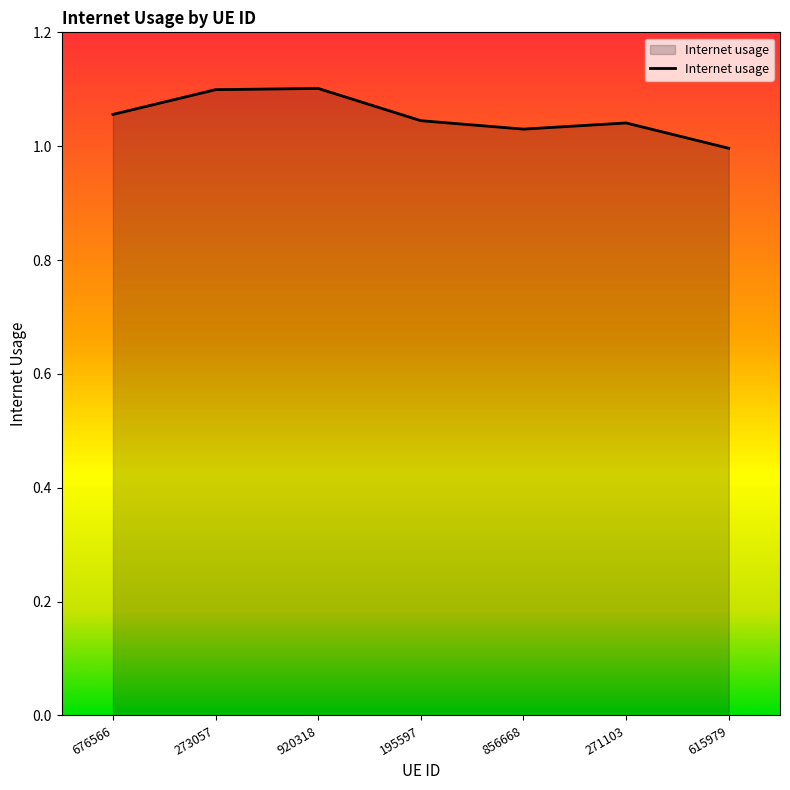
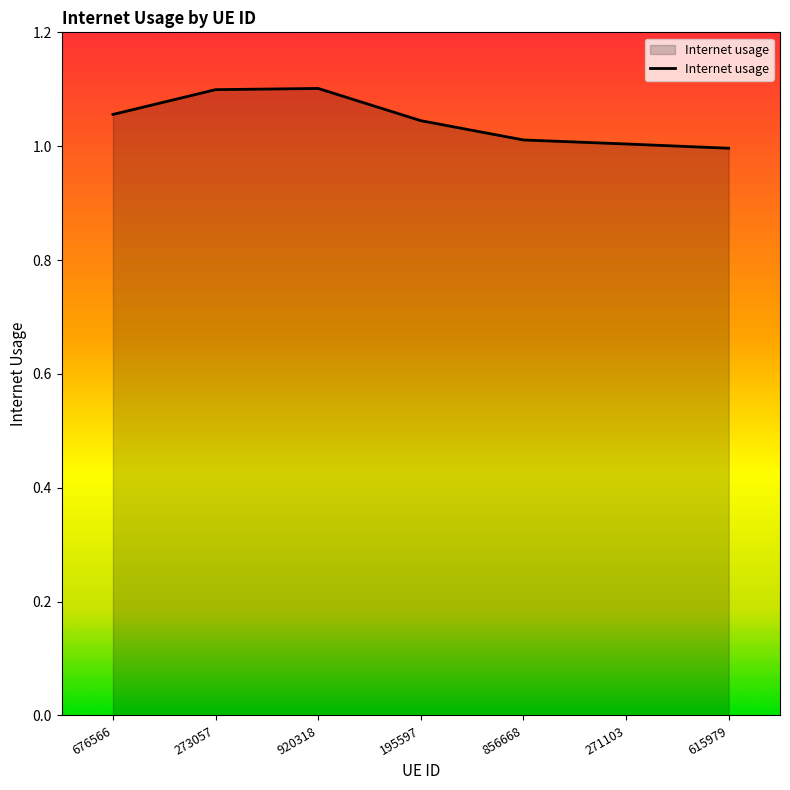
  {
    "676566": 1.06,
    "273057": 1.10,
    "920318": 1.10,
    "195597": 1.04,
-   "856668": 1.03,
-   "271103": 1.04,
+   "856668": 1.01,
+   "271103": 1.00,
    "615979": 1.00
  }
